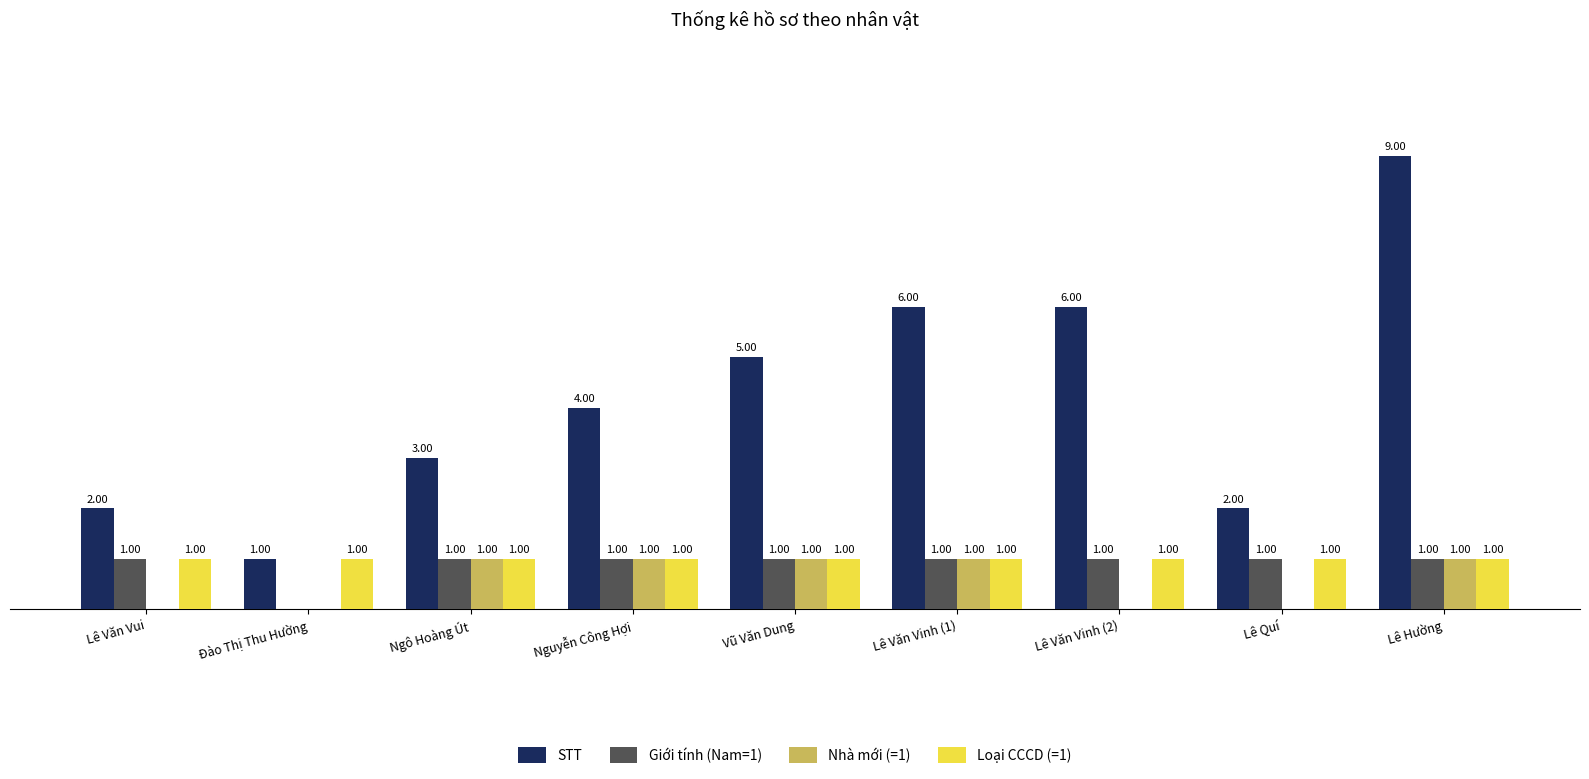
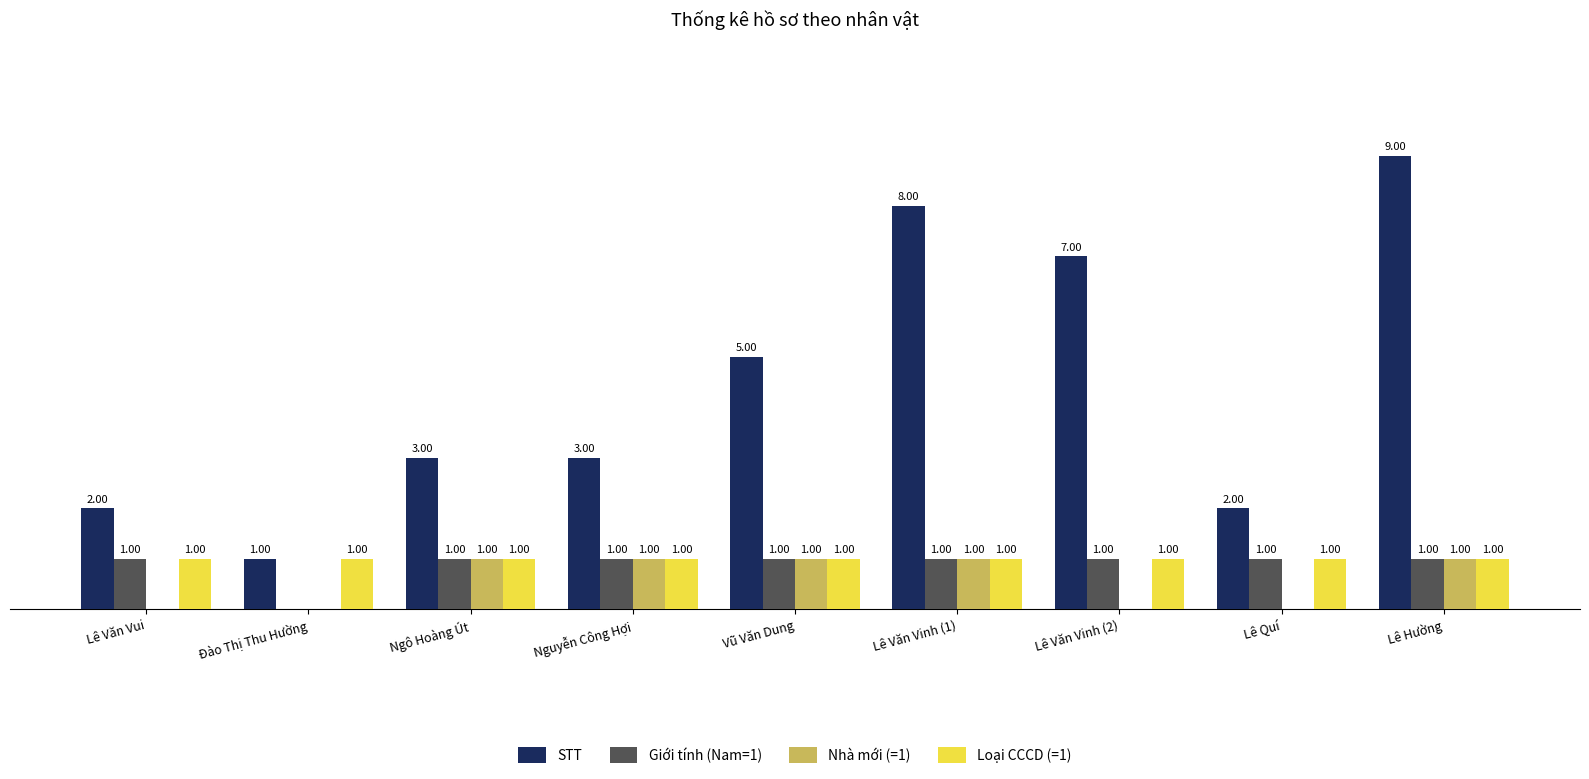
  {
    "STT": {
      "Lê Văn Vui": 2.00,
      "Đào Thị Thu Hường": 1.00,
      "Ngô Hoàng Út": 3.00,
-     "Nguyễn Công Hợi": 4.00,
+     "Nguyễn Công Hợi": 3.00,
      "Vũ Văn Dung": 5.00,
-     "Lê Văn Vinh (1)": 6.00,
-     "Lê Văn Vinh (2)": 6.00,
+     "Lê Văn Vinh (1)": 8.00,
+     "Lê Văn Vinh (2)": 7.00,
      "Lê Quí": 2.00,
      "Lê Hường": 9.00
    },
    "Giới tính (Nam=1)": {
      "Lê Văn Vui": 1.00,
      "Ngô Hoàng Út": 1.00,
      "Nguyễn Công Hợi": 1.00,
      "Vũ Văn Dung": 1.00,
      "Lê Văn Vinh (1)": 1.00,
      "Lê Văn Vinh (2)": 1.00,
      "Lê Quí": 1.00,
      "Lê Hường": 1.00
    },
    "Nhà mới (=1)": {
      "Ngô Hoàng Út": 1.00,
      "Nguyễn Công Hợi": 1.00,
      "Vũ Văn Dung": 1.00,
      "Lê Văn Vinh (1)": 1.00,
      "Lê Hường": 1.00
    },
    "Loại CCCD (=1)": {
      "Lê Văn Vui": 1.00,
      "Đào Thị Thu Hường": 1.00,
      "Ngô Hoàng Út": 1.00,
      "Nguyễn Công Hợi": 1.00,
      "Vũ Văn Dung": 1.00,
      "Lê Văn Vinh (1)": 1.00,
      "Lê Văn Vinh (2)": 1.00,
      "Lê Quí": 1.00,
      "Lê Hường": 1.00
    }
  }
